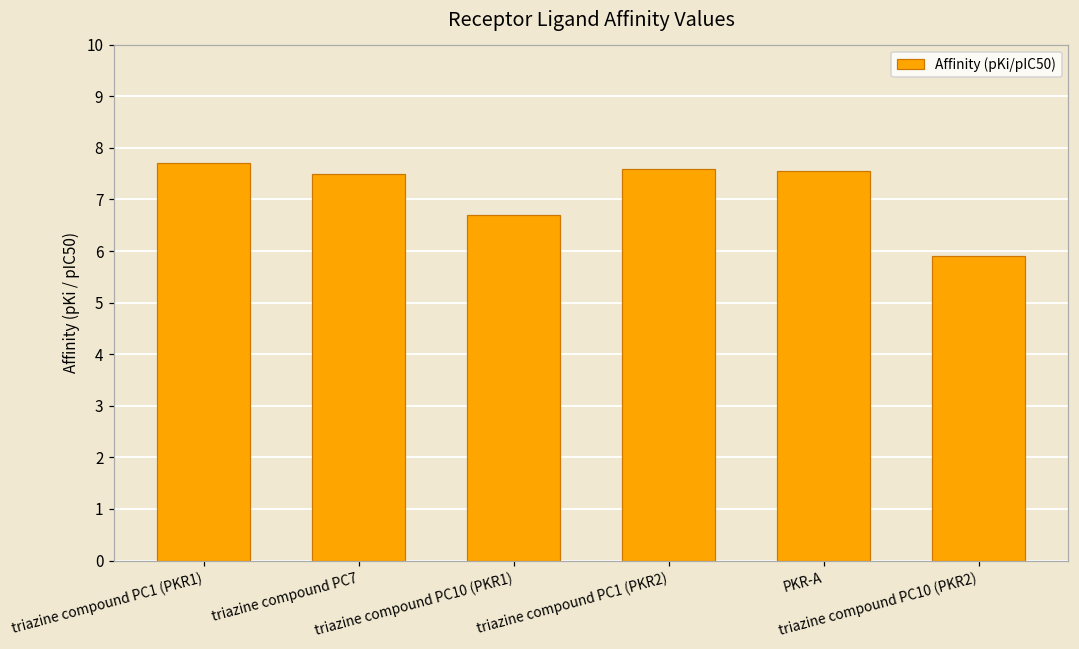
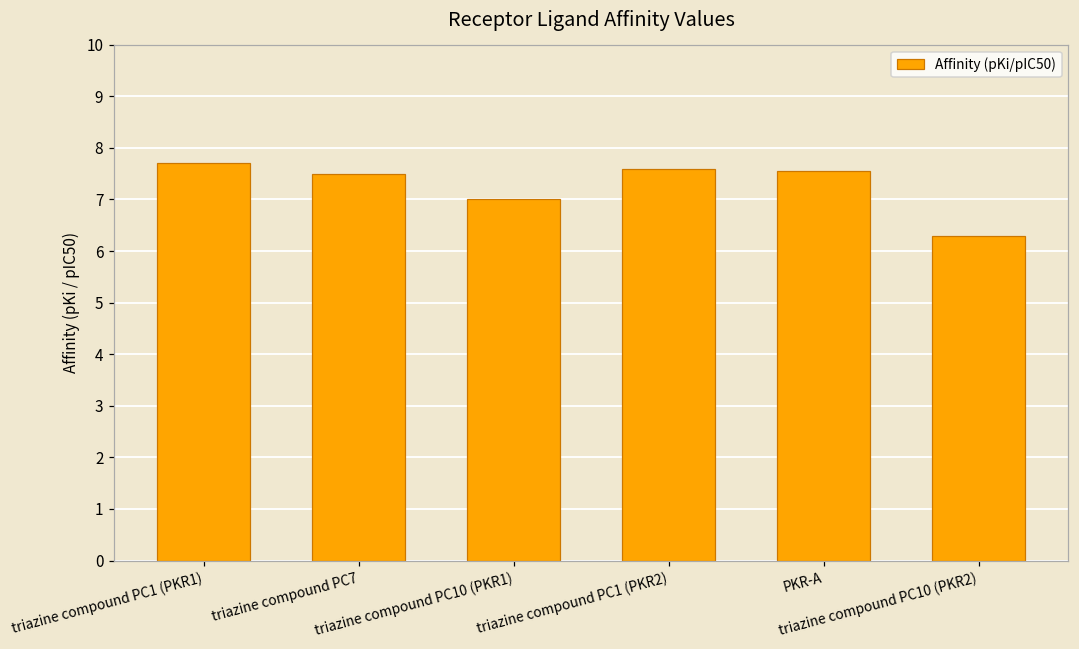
  {
    "triazine compound PC1 (PKR1)": 7.7,
    "triazine compound PC7": 7.5,
-   "triazine compound PC10 (PKR1)": 6.7,
+   "triazine compound PC10 (PKR1)": 7.0,
    "triazine compound PC1 (PKR2)": 7.6,
    "PKR-A": 7.6,
-   "triazine compound PC10 (PKR2)": 5.9
+   "triazine compound PC10 (PKR2)": 6.3
  }
